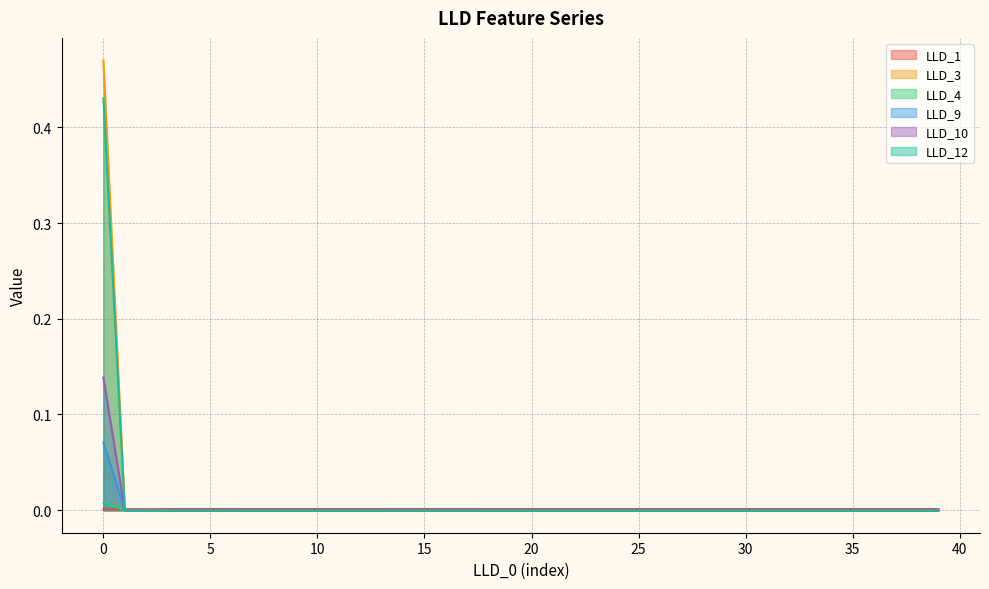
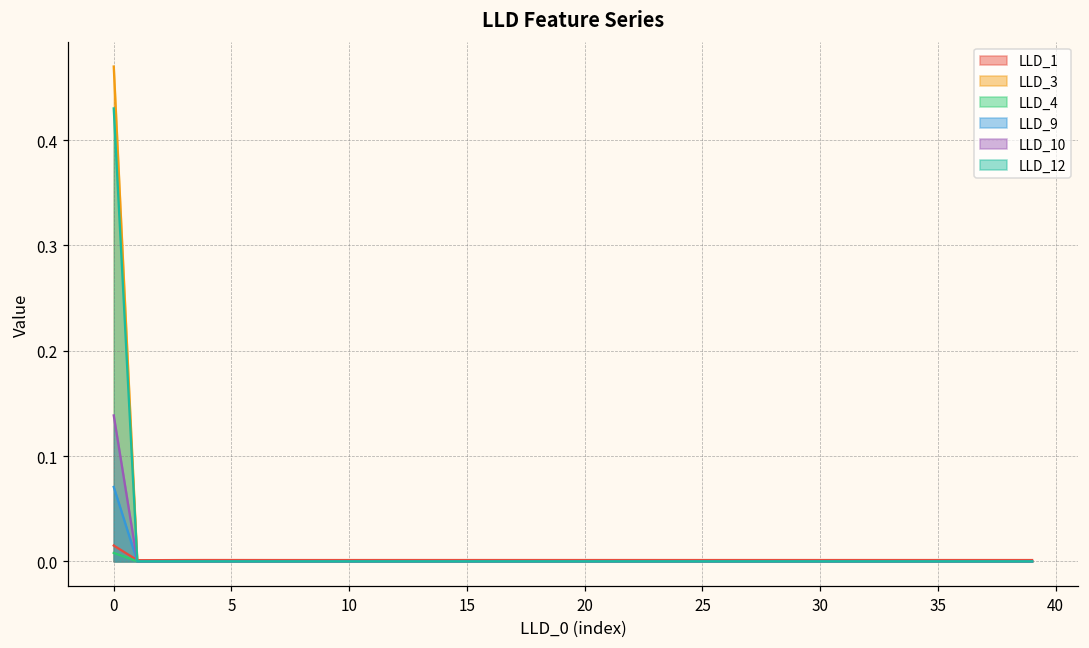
  {
    "LLD_1": {
-     "0": 0.00
+     "0": 0.02
    },
    "LLD_3": {
      "0": 0.47
    },
    "LLD_10": {
      "0": 0.14
    }
  }
